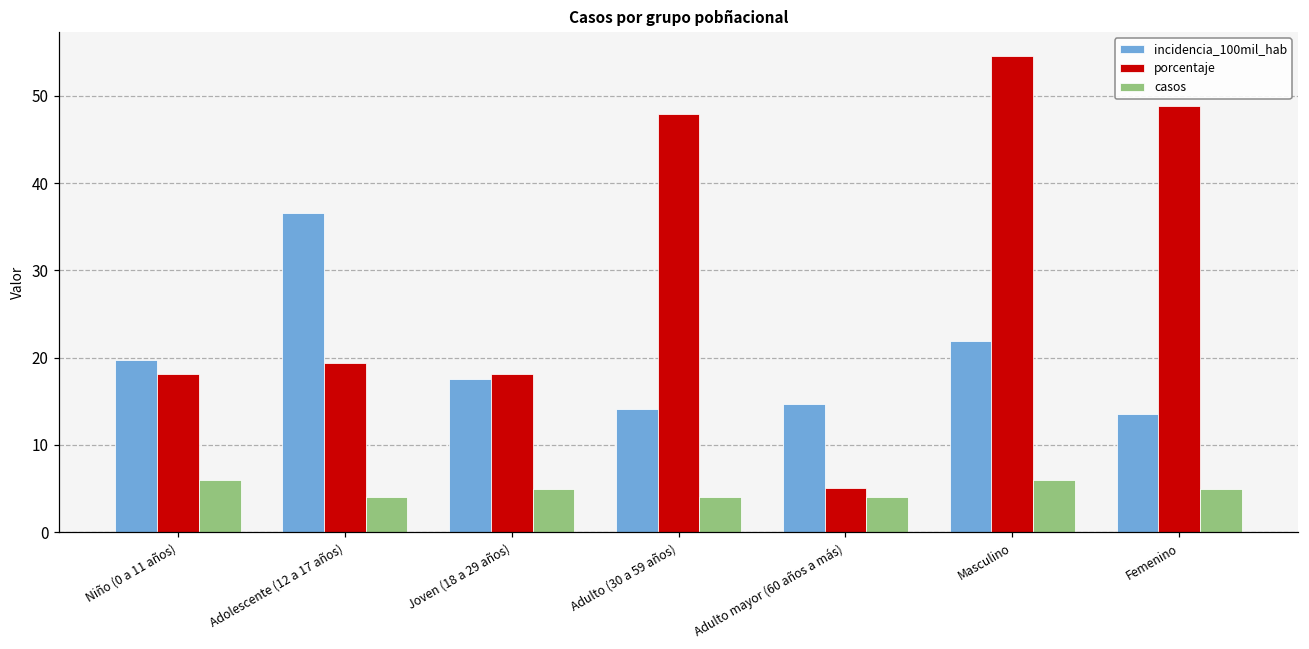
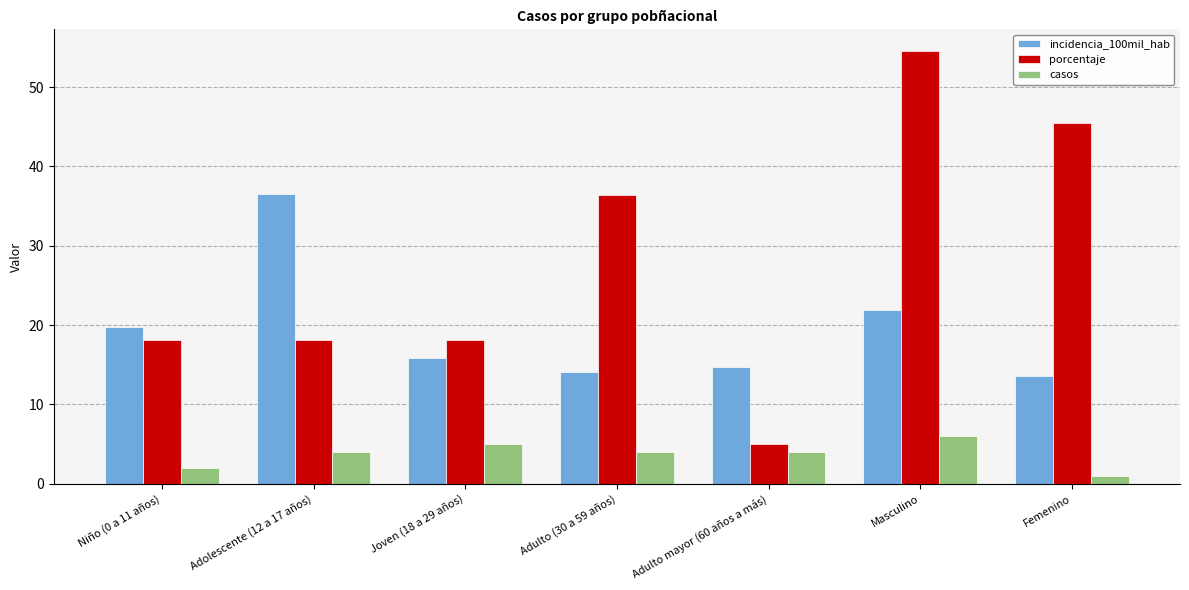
  {
    "incidencia_100mil_hab": {
      "Niño (0 a 11 años)": 20,
      "Adolescente (12 a 17 años)": 37,
-     "Joven (18 a 29 años)": 18,
+     "Joven (18 a 29 años)": 16,
      "Adulto (30 a 59 años)": 14,
      "Adulto mayor (60 años a más)": 15,
      "Masculino": 22,
      "Femenino": 14
    },
    "porcentaje": {
      "Niño (0 a 11 años)": 18,
-     "Adolescente (12 a 17 años)": 19,
+     "Adolescente (12 a 17 años)": 18,
      "Joven (18 a 29 años)": 18,
-     "Adulto (30 a 59 años)": 48,
+     "Adulto (30 a 59 años)": 36,
      "Adulto mayor (60 años a más)": 5,
      "Masculino": 55,
-     "Femenino": 49
+     "Femenino": 45
    },
    "casos": {
-     "Niño (0 a 11 años)": 6,
+     "Niño (0 a 11 años)": 2,
      "Adolescente (12 a 17 años)": 4,
      "Joven (18 a 29 años)": 5,
      "Adulto (30 a 59 años)": 4,
      "Adulto mayor (60 años a más)": 4,
      "Masculino": 6,
-     "Femenino": 5
+     "Femenino": 1
    }
  }
